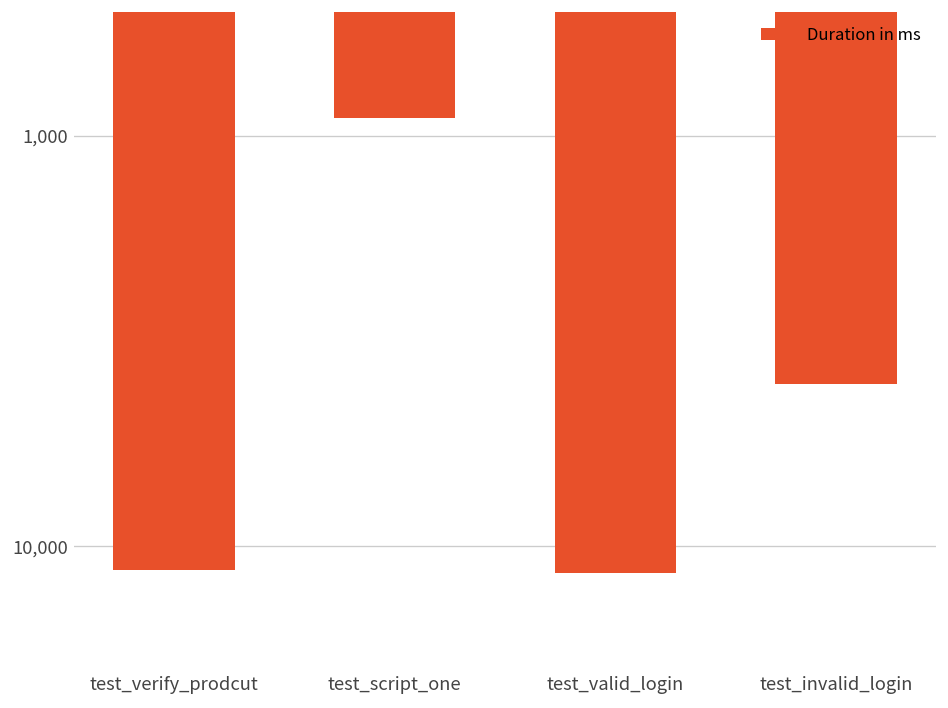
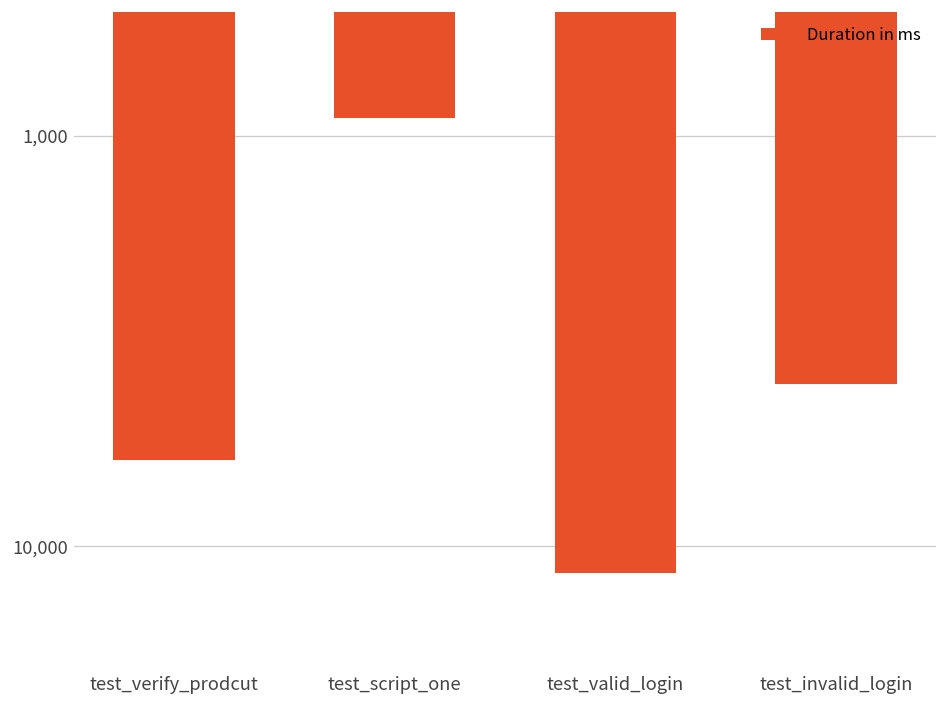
  {
-   "test_verify_prodcut": "11,400",
+   "test_verify_prodcut": "6,200",
    "test_script_one": "910",
    "test_valid_login": "11,600",
    "test_invalid_login": "4,000"
  }
